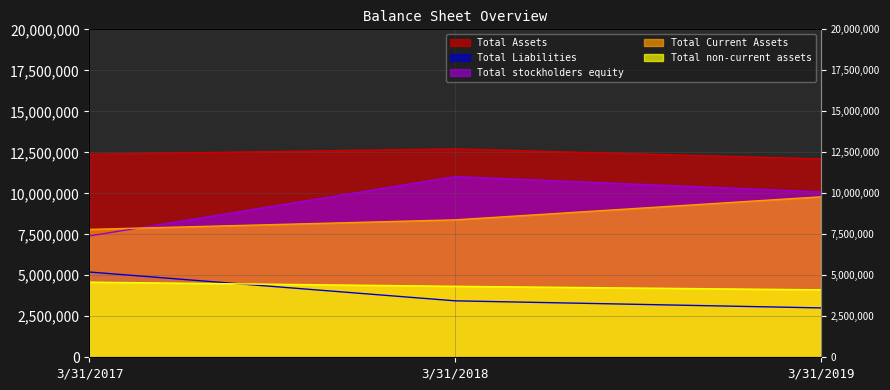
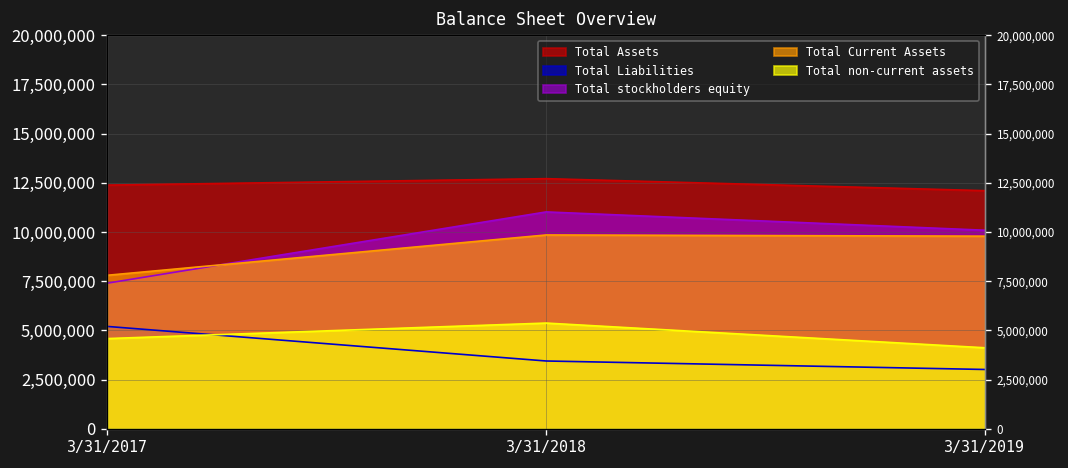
  {
    "Total Assets": {
      "3/31/2017": "12,400,000",
      "3/31/2018": "12,700,000",
      "3/31/2019": "12,100,000"
    },
    "Total Liabilities": {
      "3/31/2017": "5,200,000",
      "3/31/2018": "3,400,000",
      "3/31/2019": "3,000,000"
    },
    "Total stockholders equity": {
      "3/31/2017": "7,400,000",
      "3/31/2018": "11,000,000",
      "3/31/2019": "10,100,000"
    },
    "Total Current Assets": {
      "3/31/2017": "7,800,000",
-     "3/31/2018": "8,400,000",
+     "3/31/2018": "9,800,000",
      "3/31/2019": "9,800,000"
    },
    "Total non-current assets": {
      "3/31/2017": "4,600,000",
-     "3/31/2018": "4,300,000",
+     "3/31/2018": "5,400,000",
      "3/31/2019": "4,100,000"
    }
  }
